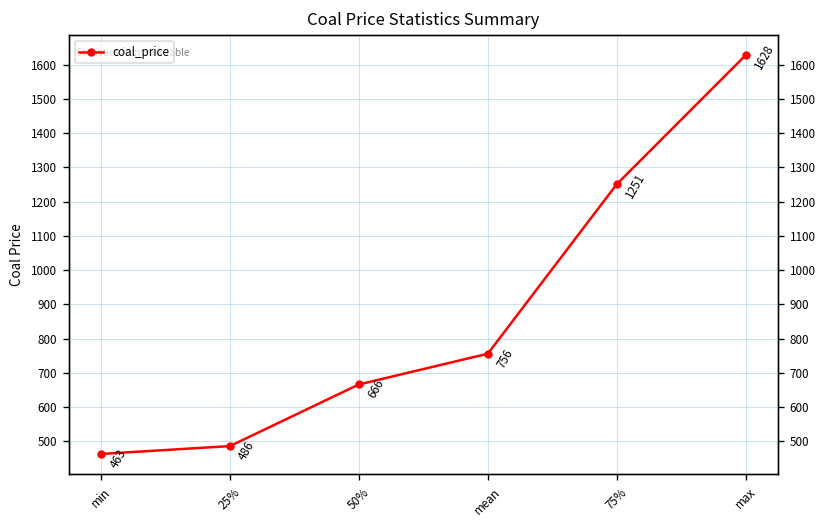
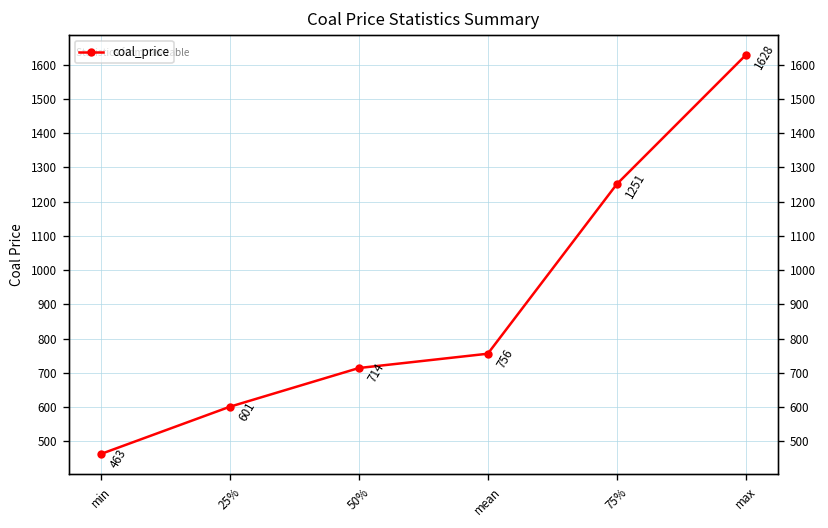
  {
    "min": 463,
-   "25%": 486,
-   "50%": 666,
+   "25%": 601,
+   "50%": 714,
    "mean": 756,
    "75%": 1251,
    "max": 1628
  }
